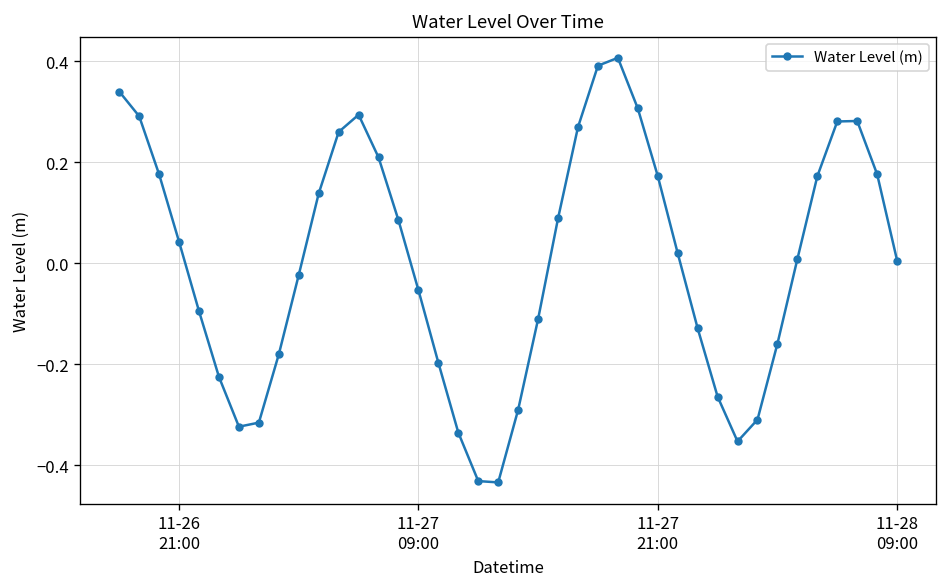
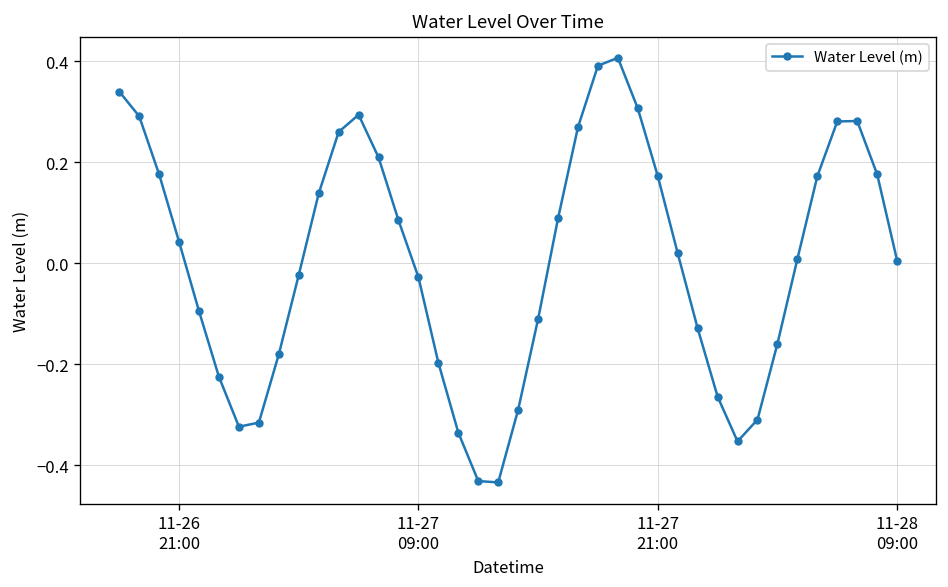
  {
    "11-26 21:00": 0.04,
-   "11-27 09:00": -0.05,
+   "11-27 09:00": -0.03,
    "11-27 21:00": 0.17,
    "11-28 09:00": 0.01
  }
